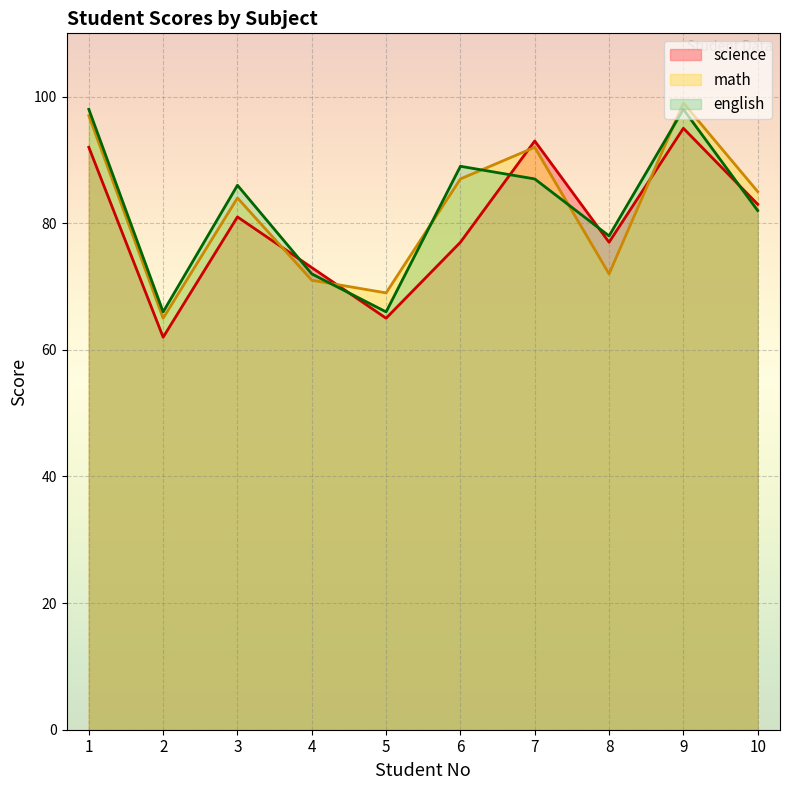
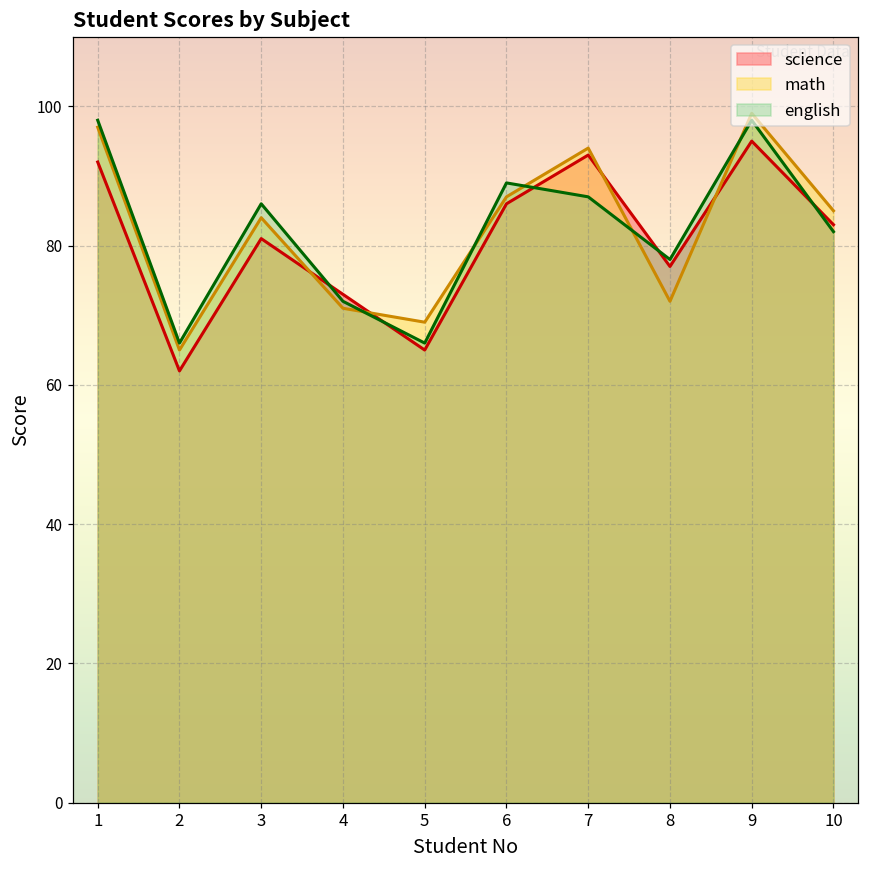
  {
    "science": {
      "1": 92,
      "2": 62,
      "3": 81,
      "4": 73,
      "5": 65,
-     "6": 77,
+     "6": 86,
      "7": 93,
      "8": 77,
      "9": 95,
      "10": 83
    },
    "math": {
      "1": 97,
      "2": 65,
      "3": 84,
      "4": 71,
      "5": 69,
      "6": 87,
-     "7": 92,
+     "7": 94,
      "8": 72,
      "10": 85
    },
    "english": {
      "1": 98,
      "2": 66,
      "3": 86,
      "4": 72,
      "5": 66,
      "6": 89,
      "7": 87,
      "8": 78,
      "10": 82
    }
  }
